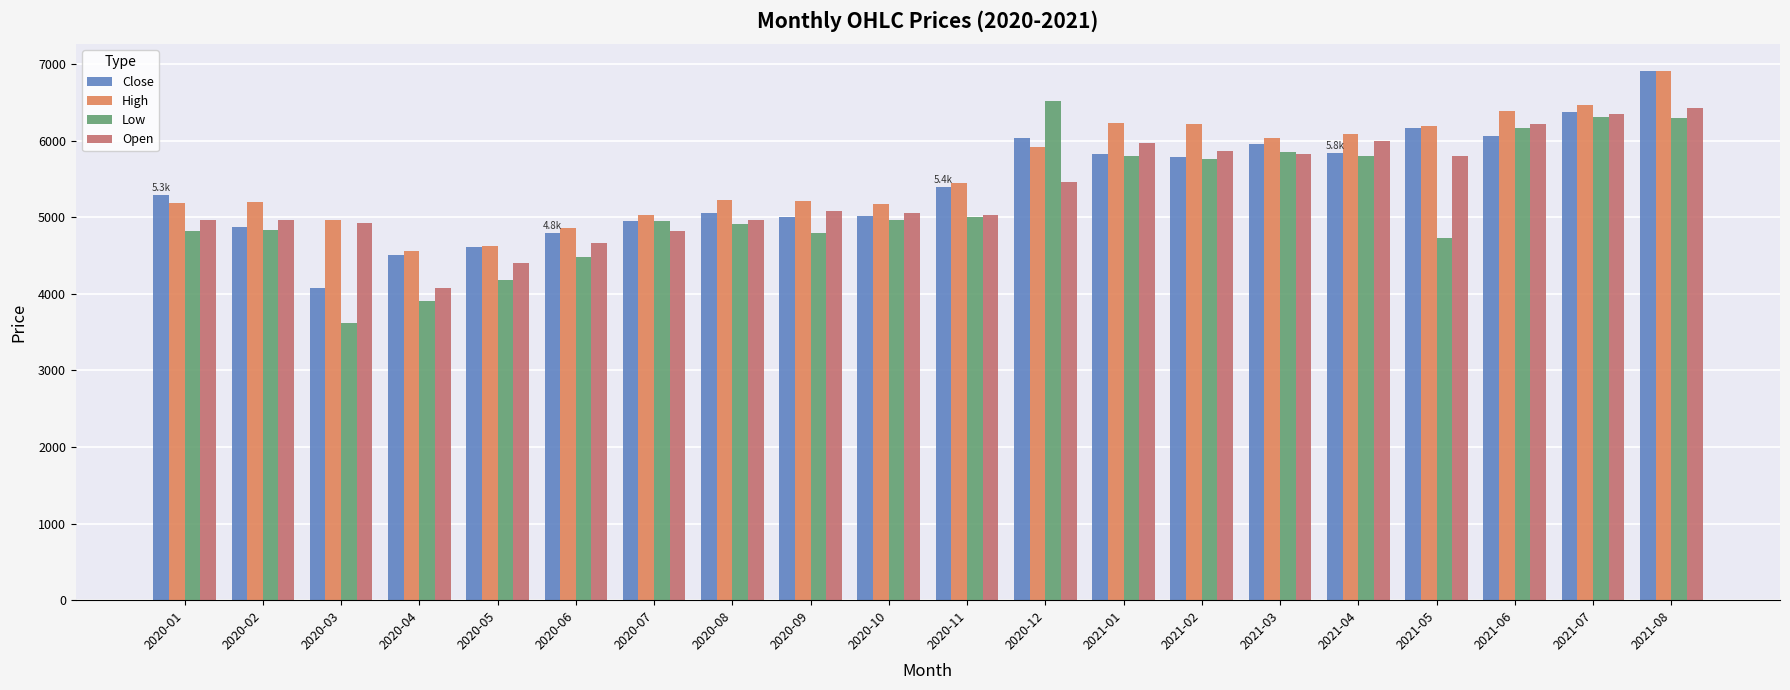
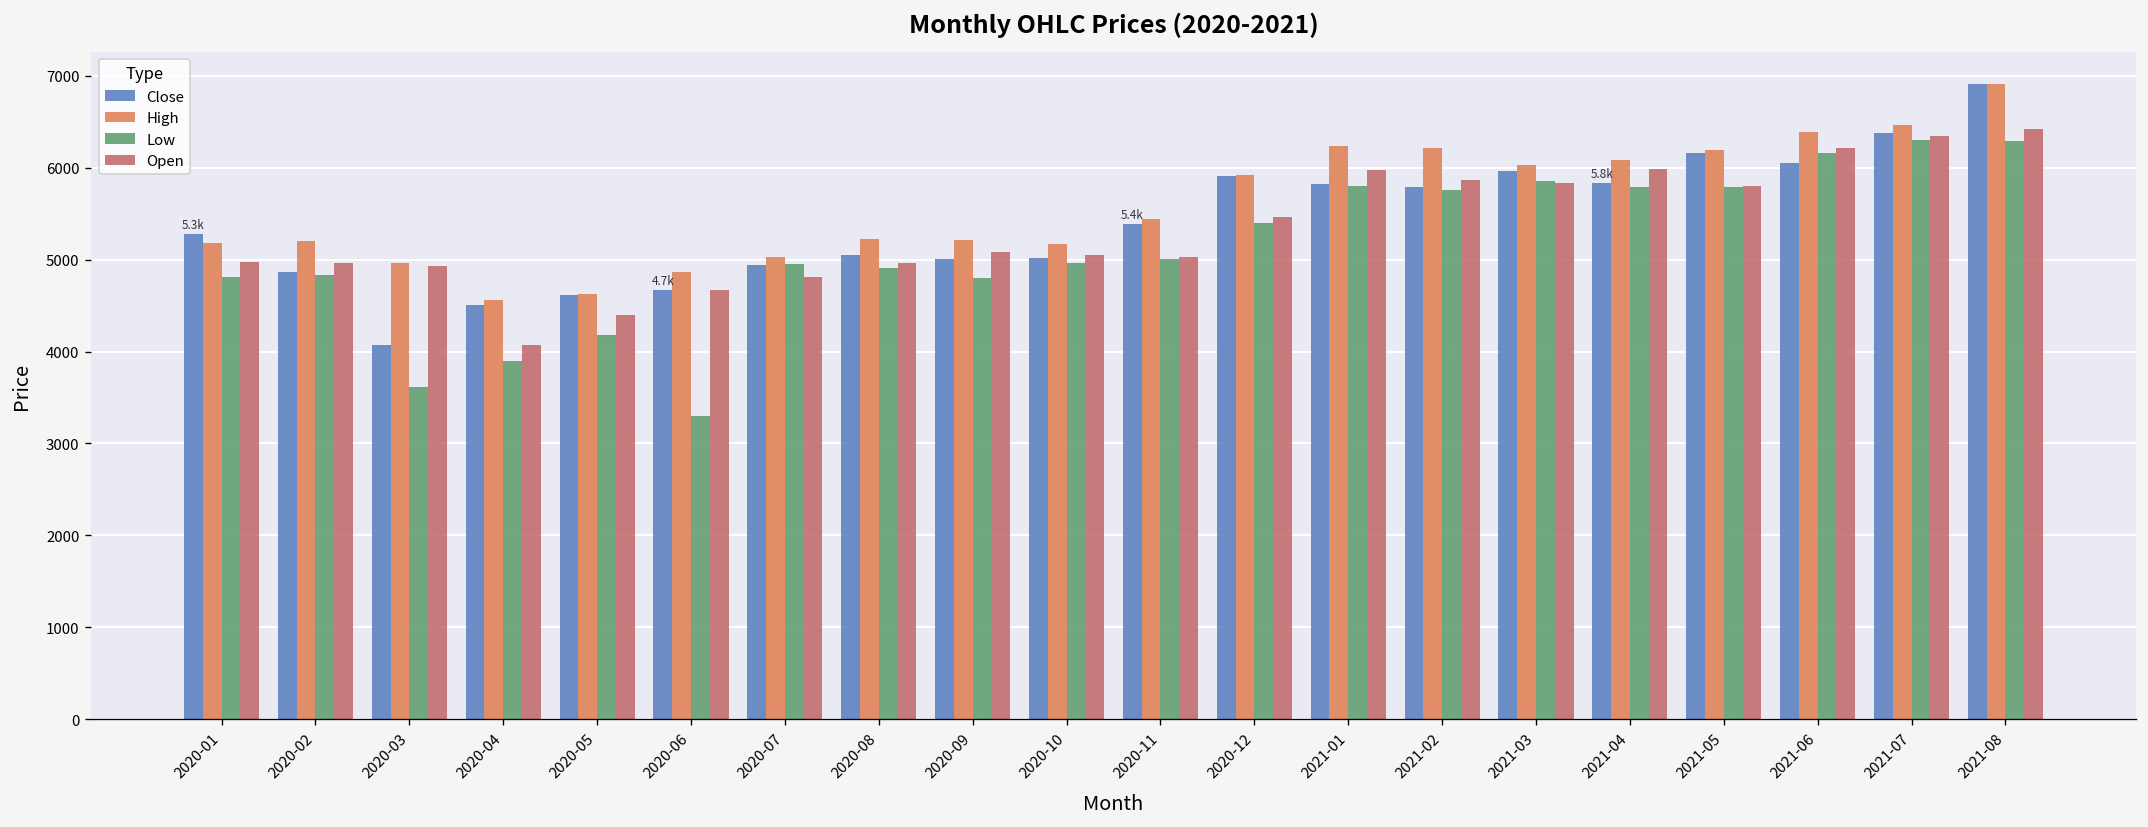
  {
    "Close": {
      "2020-01": "5.3k",
-     "2020-06": "4.8k",
+     "2020-06": "4.7k",
      "2020-11": "5.4k",
-     "2020-12": "6000",
+     "2020-12": "5900",
      "2021-04": "5.8k"
    },
    "Low": {
      "2020-01": "4800",
      "2020-02": "4800",
      "2020-03": "3600",
      "2020-04": "3900",
      "2020-05": "4200",
-     "2020-06": "4500",
+     "2020-06": "3300",
      "2020-07": "4900",
      "2020-08": "4900",
      "2020-09": "4800",
      "2020-10": "5000",
      "2020-11": "5000",
-     "2020-12": "6500",
+     "2020-12": "5400",
      "2021-01": "5800",
      "2021-02": "5800",
      "2021-03": "5900",
-     "2021-05": "4700",
+     "2021-05": "5800",
      "2021-06": "6200",
      "2021-07": "6300",
      "2021-08": "6300"
    }
  }
